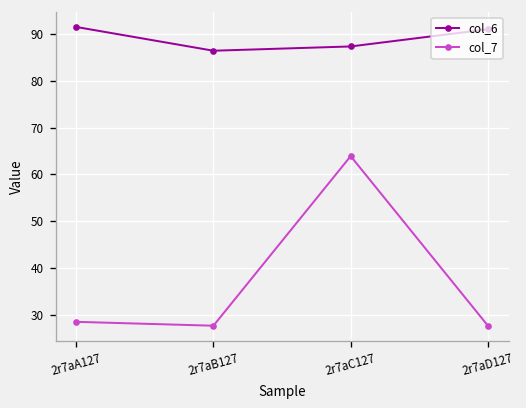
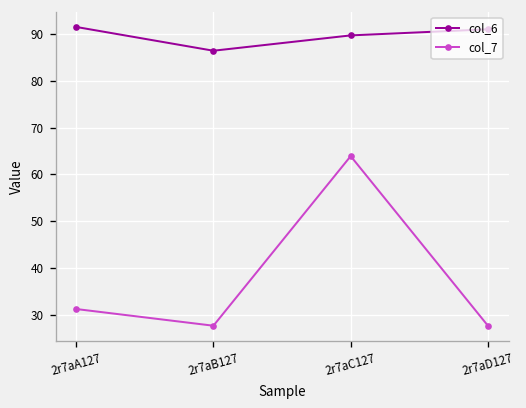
  {
    "col_6": {
      "2r7aA127": 92,
      "2r7aB127": 86,
-     "2r7aC127": 87
+     "2r7aC127": 90
    },
    "col_7": {
-     "2r7aA127": 28,
+     "2r7aA127": 31,
      "2r7aB127": 28,
      "2r7aC127": 64,
      "2r7aD127": 28
    }
  }
